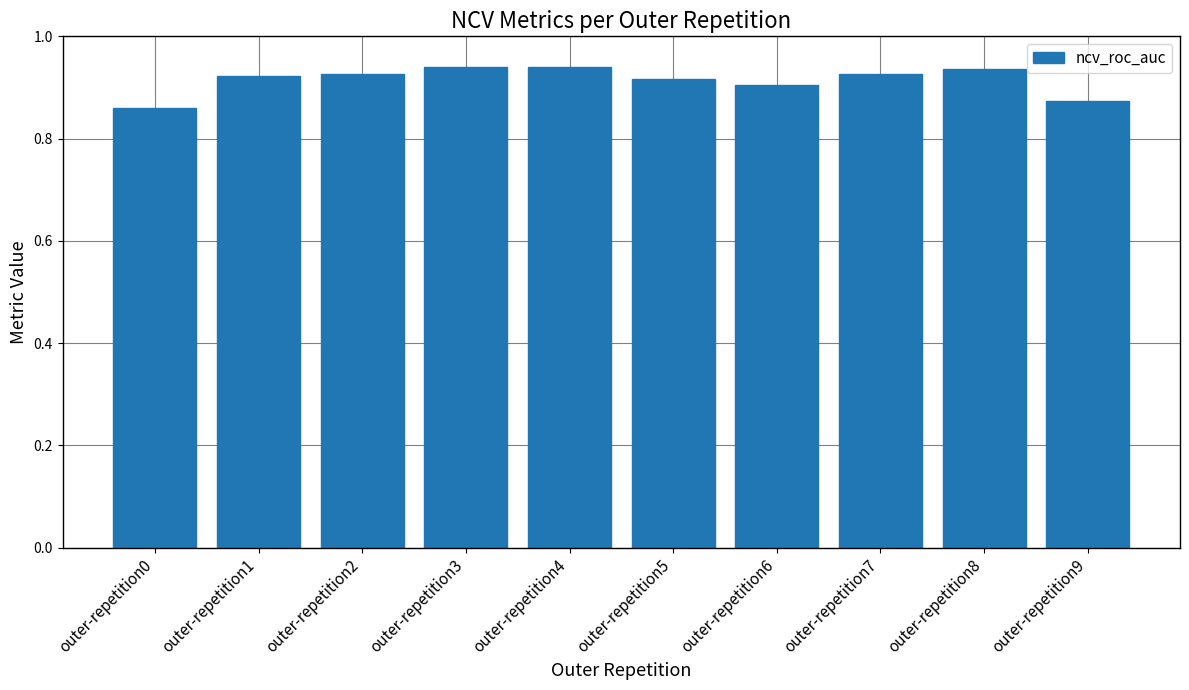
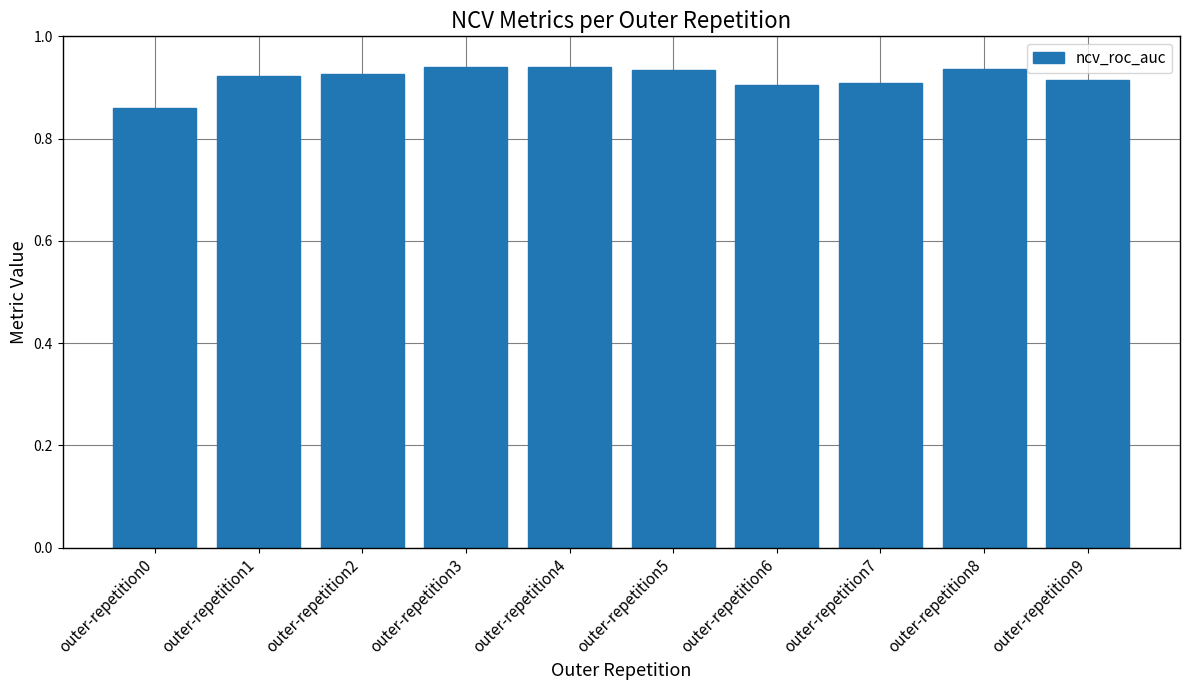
  {
    "outer-repetition0": 0.86,
    "outer-repetition1": 0.92,
    "outer-repetition2": 0.93,
    "outer-repetition3": 0.94,
    "outer-repetition4": 0.94,
-   "outer-repetition5": 0.92,
+   "outer-repetition5": 0.93,
    "outer-repetition6": 0.91,
-   "outer-repetition7": 0.93,
+   "outer-repetition7": 0.91,
    "outer-repetition8": 0.94,
-   "outer-repetition9": 0.87
+   "outer-repetition9": 0.91
  }
